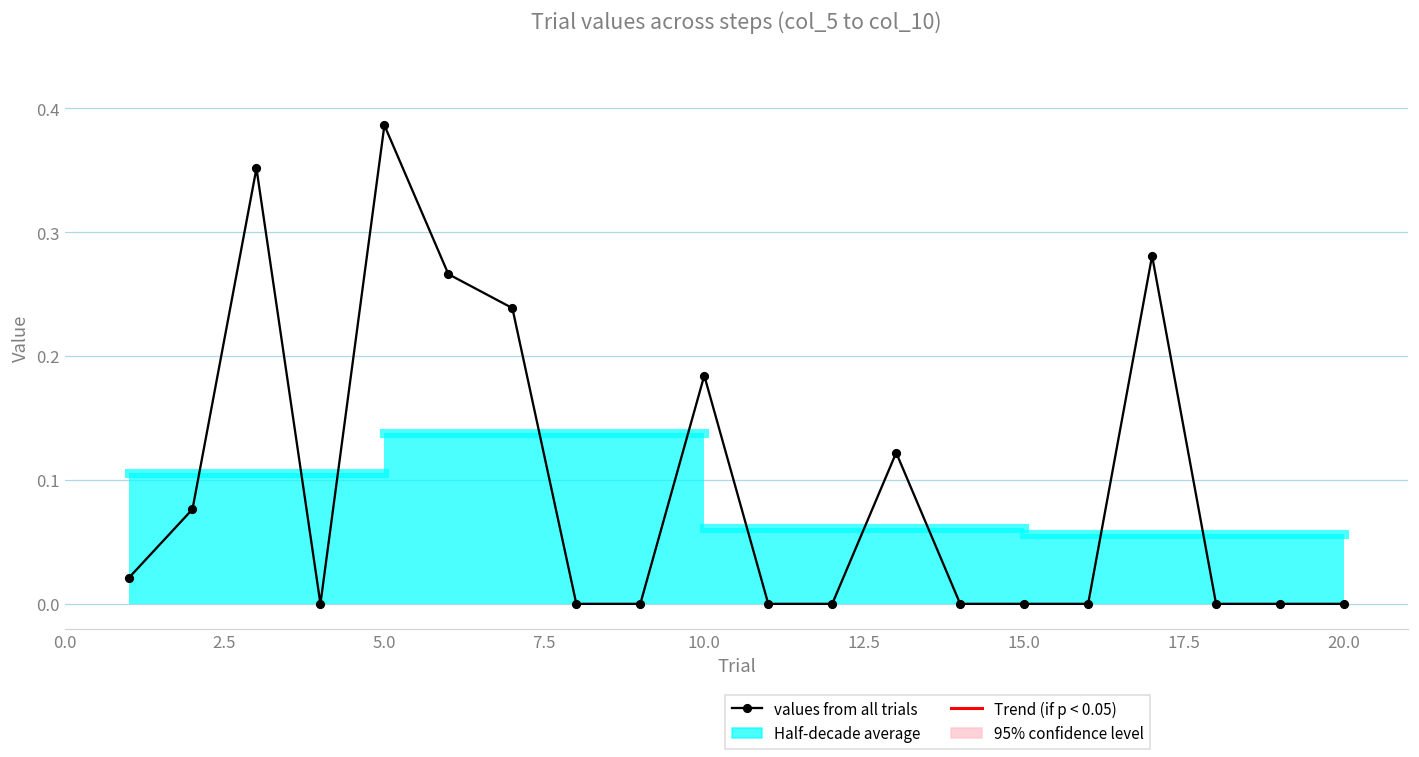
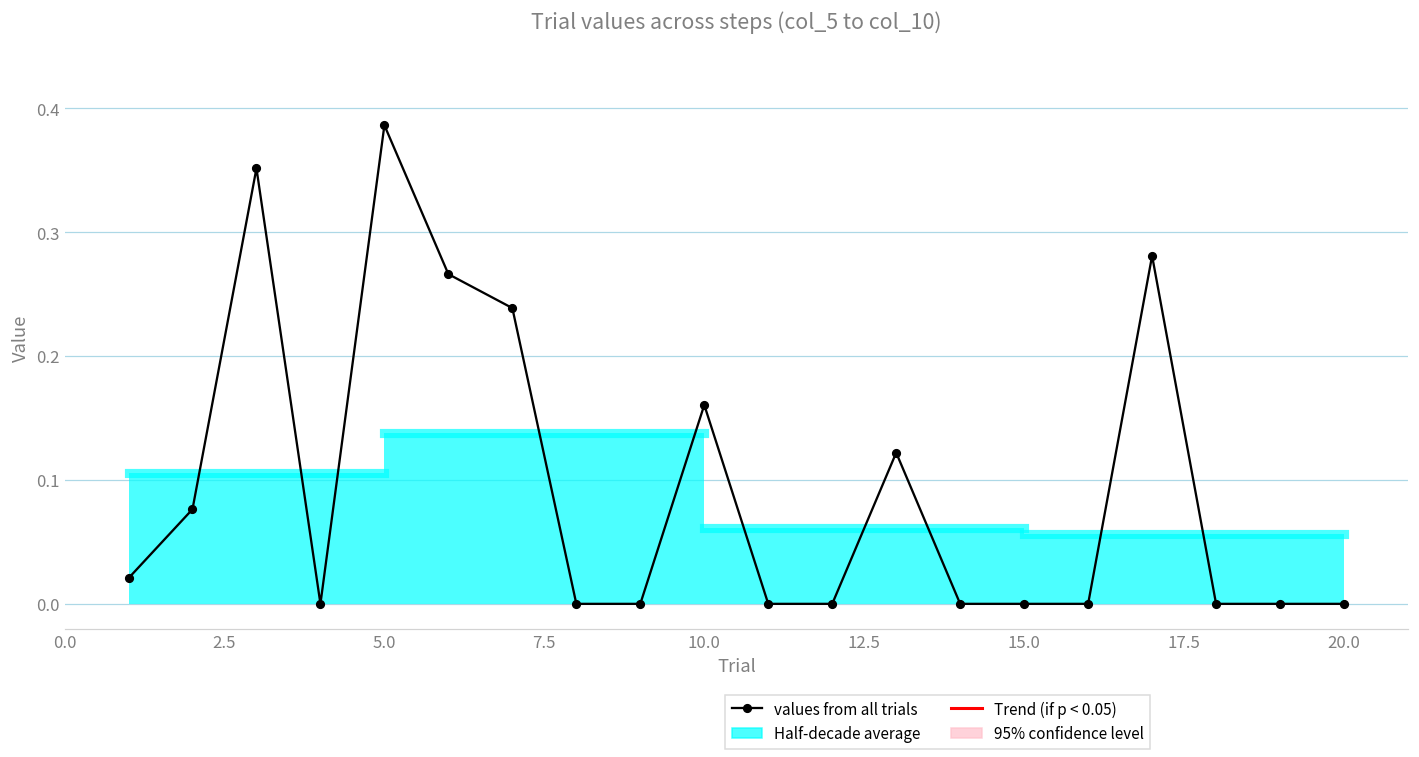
  {
    "values from all trials": {
      "5.0": 0.386,
-     "10.0": 0.184,
+     "10.0": 0.160,
      "15.0": 0.000,
      "20.0": 0.000
    }
  }
